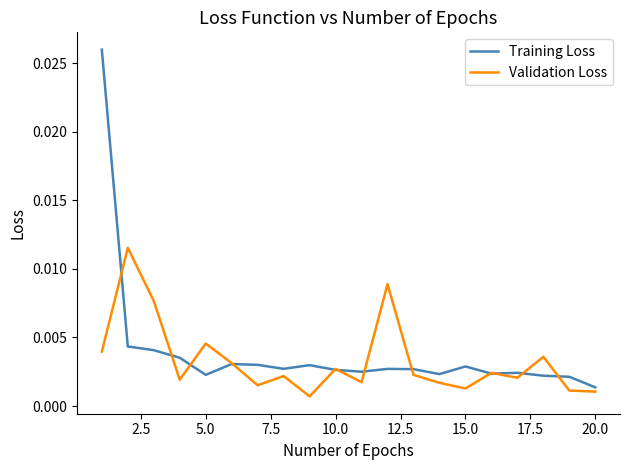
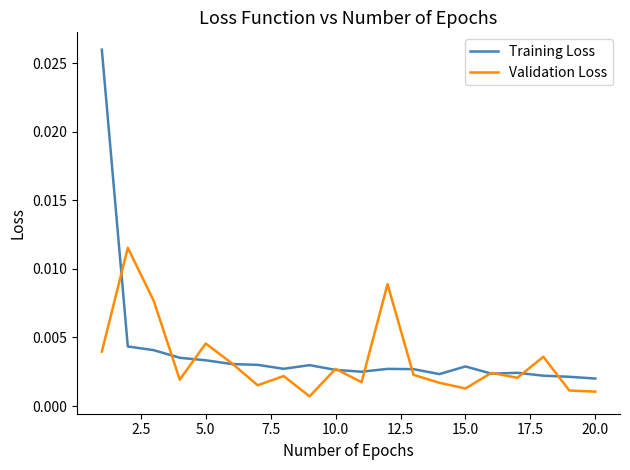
  {
    "Training Loss": {
-     "5.0": 0.0023,
+     "5.0": 0.0033,
      "15.0": 0.0029,
-     "20.0": 0.0014
+     "20.0": 0.0020
    },
    "Validation Loss": {
      "5.0": 0.0046,
      "15.0": 0.0013,
      "20.0": 0.0010
    }
  }
